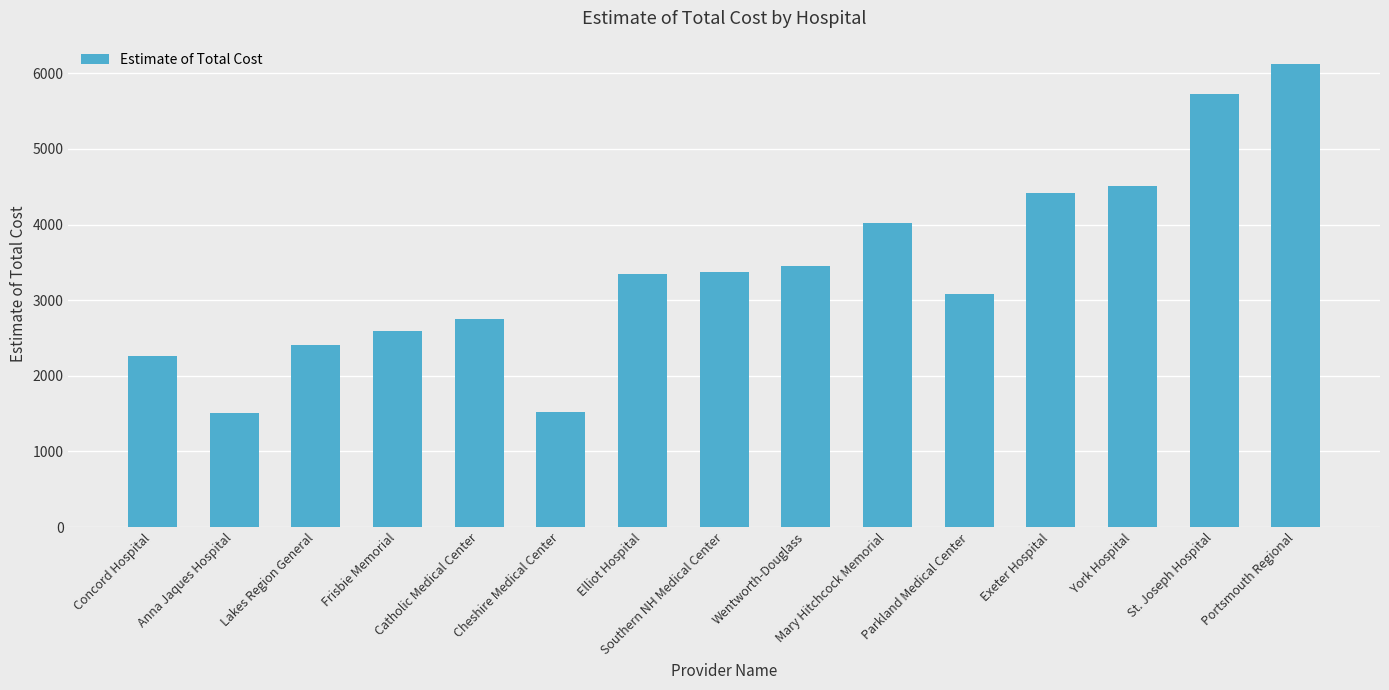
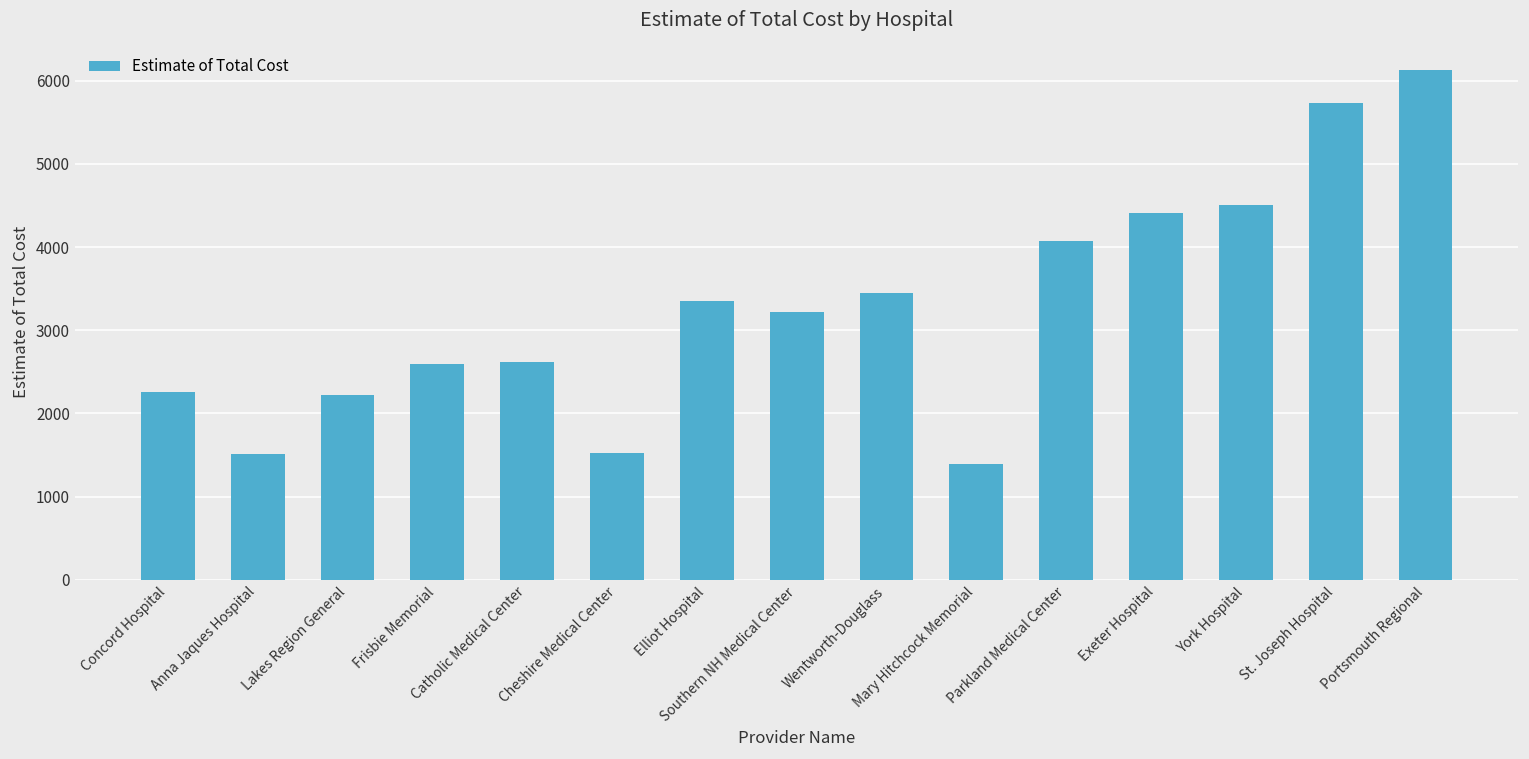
  {
    "Concord Hospital": 2300,
    "Anna Jaques Hospital": 1500,
-   "Lakes Region General": 2400,
+   "Lakes Region General": 2200,
    "Frisbie Memorial": 2600,
-   "Catholic Medical Center": 2700,
+   "Catholic Medical Center": 2600,
    "Cheshire Medical Center": 1500,
    "Elliot Hospital": 3300,
-   "Southern NH Medical Center": 3400,
+   "Southern NH Medical Center": 3200,
    "Wentworth-Douglass": 3400,
-   "Mary Hitchcock Memorial": 4000,
-   "Parkland Medical Center": 3100,
+   "Mary Hitchcock Memorial": 1400,
+   "Parkland Medical Center": 4100,
    "Exeter Hospital": 4400,
    "York Hospital": 4500,
    "St. Joseph Hospital": 5700,
    "Portsmouth Regional": 6100
  }
